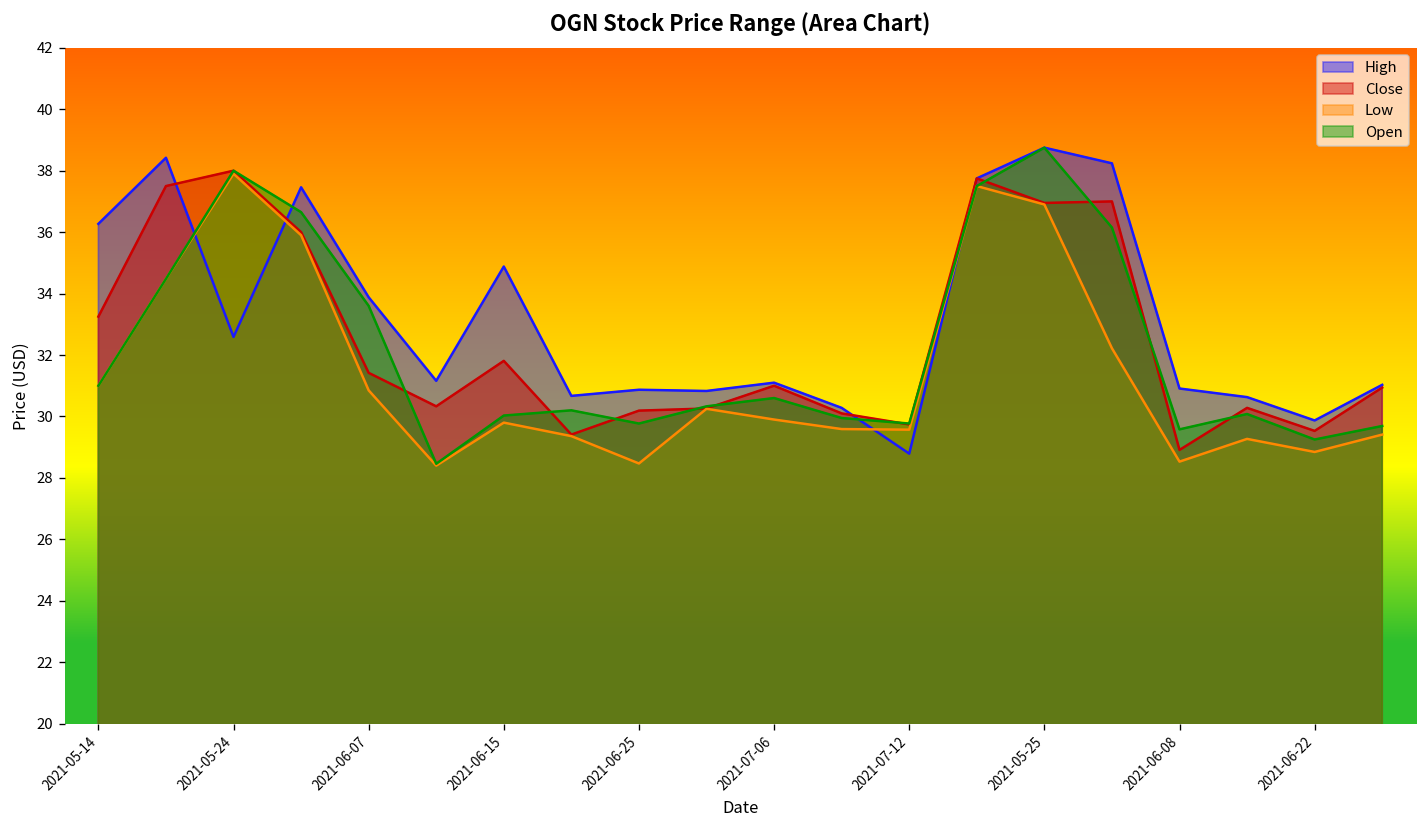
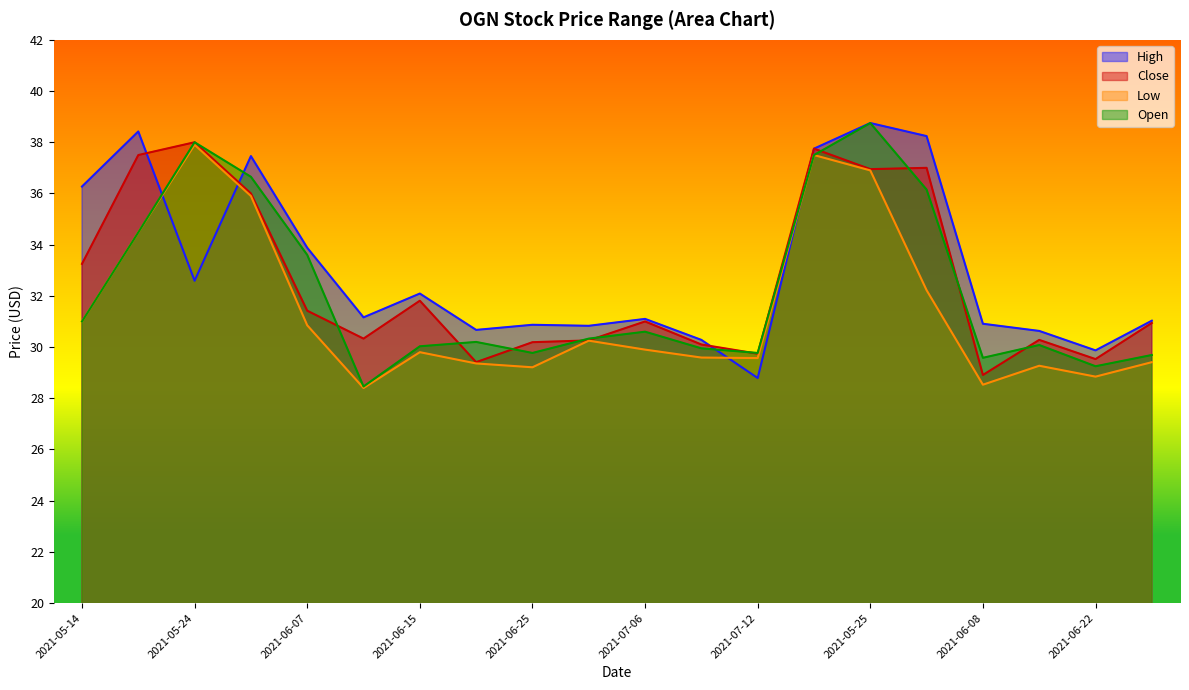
  {
    "High": {
      "2021-05-14": 36.3,
      "2021-05-24": 32.6,
      "2021-06-07": 33.9,
-     "2021-06-15": 34.9,
+     "2021-06-15": 32.1,
      "2021-06-25": 30.9,
      "2021-07-06": 31.1,
      "2021-07-12": 28.8,
      "2021-06-08": 30.9,
      "2021-06-22": 29.9
    },
    "Close": {
      "2021-05-14": 33.3,
      "2021-06-07": 31.4,
      "2021-06-15": 31.8,
      "2021-06-25": 30.2,
      "2021-07-06": 31.0,
      "2021-06-08": 28.9,
      "2021-06-22": 29.5
    },
    "Low": {
      "2021-05-24": 37.9,
      "2021-06-07": 30.9,
      "2021-06-15": 29.8,
-     "2021-06-25": 28.5,
+     "2021-06-25": 29.2,
      "2021-07-06": 29.9,
      "2021-07-12": 29.6,
      "2021-06-08": 28.5,
      "2021-06-22": 28.8
    },
    "Open": {
      "2021-06-07": 33.6,
      "2021-06-15": 30.0,
      "2021-06-25": 29.8,
      "2021-07-06": 30.6,
      "2021-06-08": 29.6,
      "2021-06-22": 29.3
    }
  }
